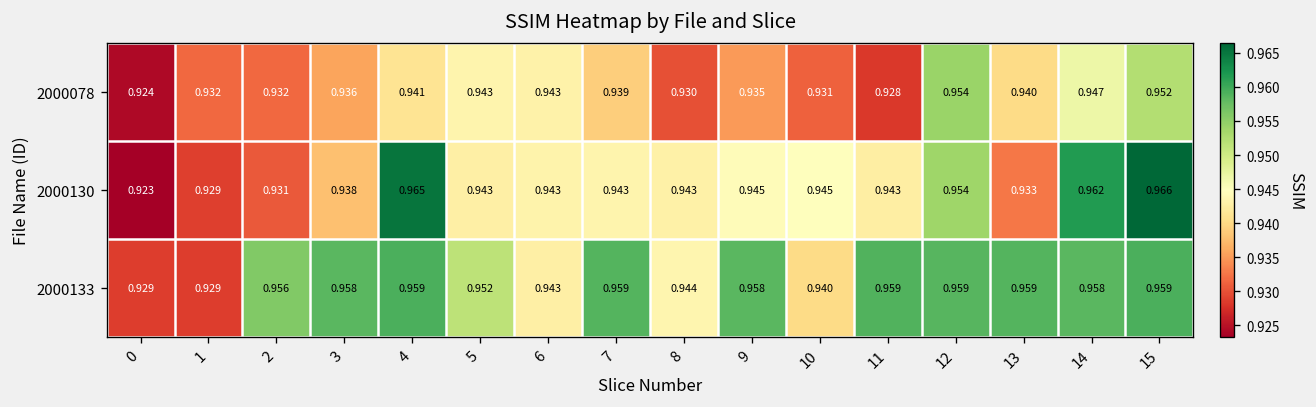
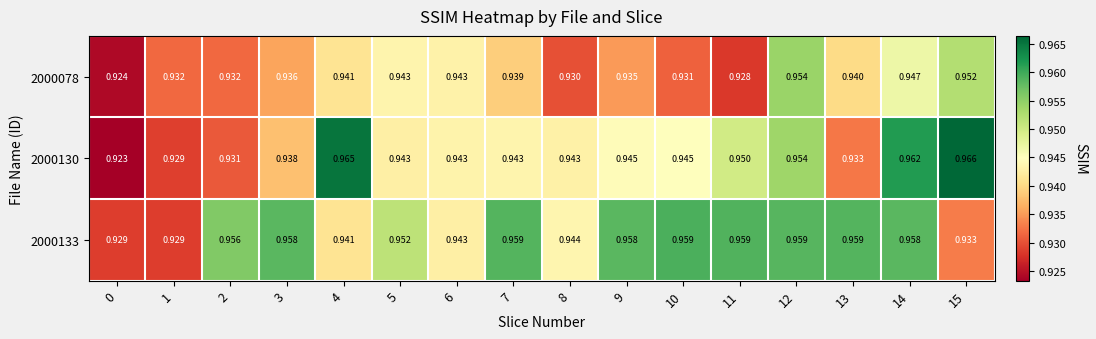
  {
    "2000078": {
      "0": 0.924,
      "1": 0.932,
      "2": 0.932,
      "3": 0.936,
      "4": 0.941,
      "5": 0.943,
      "6": 0.943,
      "7": 0.939,
      "8": 0.930,
      "9": 0.935,
      "10": 0.931,
      "11": 0.928,
      "12": 0.954,
      "13": 0.940,
      "14": 0.947,
      "15": 0.952
    },
    "2000130": {
      "0": 0.923,
      "1": 0.929,
      "2": 0.931,
      "3": 0.938,
      "4": 0.965,
      "5": 0.943,
      "6": 0.943,
      "7": 0.943,
      "8": 0.943,
      "9": 0.945,
      "10": 0.945,
-     "11": 0.943,
+     "11": 0.950,
      "12": 0.954,
      "13": 0.933,
      "14": 0.962,
      "15": 0.966
    },
    "2000133": {
      "0": 0.929,
      "1": 0.929,
      "2": 0.956,
      "3": 0.958,
-     "4": 0.959,
+     "4": 0.941,
      "5": 0.952,
      "6": 0.943,
      "7": 0.959,
      "8": 0.944,
      "9": 0.958,
-     "10": 0.940,
+     "10": 0.959,
      "11": 0.959,
      "12": 0.959,
      "13": 0.959,
      "14": 0.958,
-     "15": 0.959
+     "15": 0.933
    }
  }
